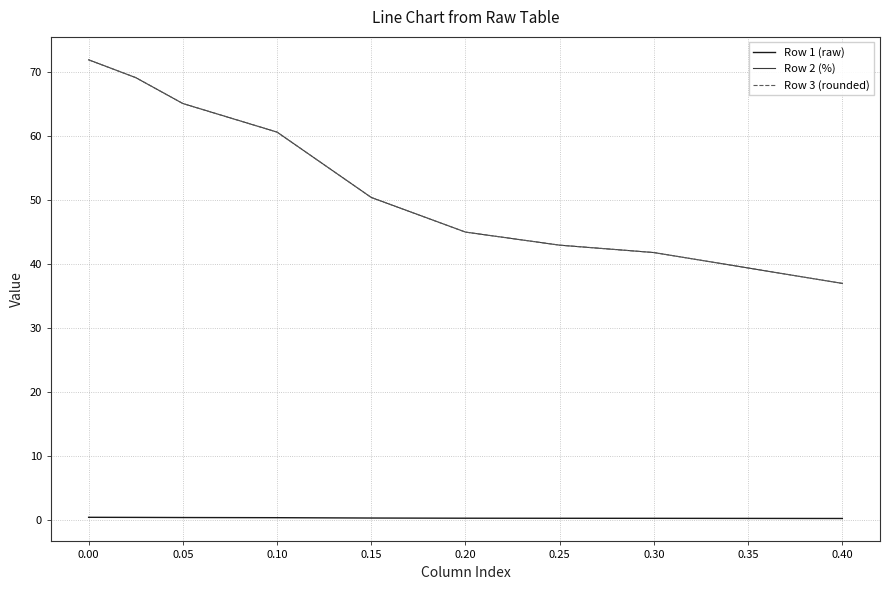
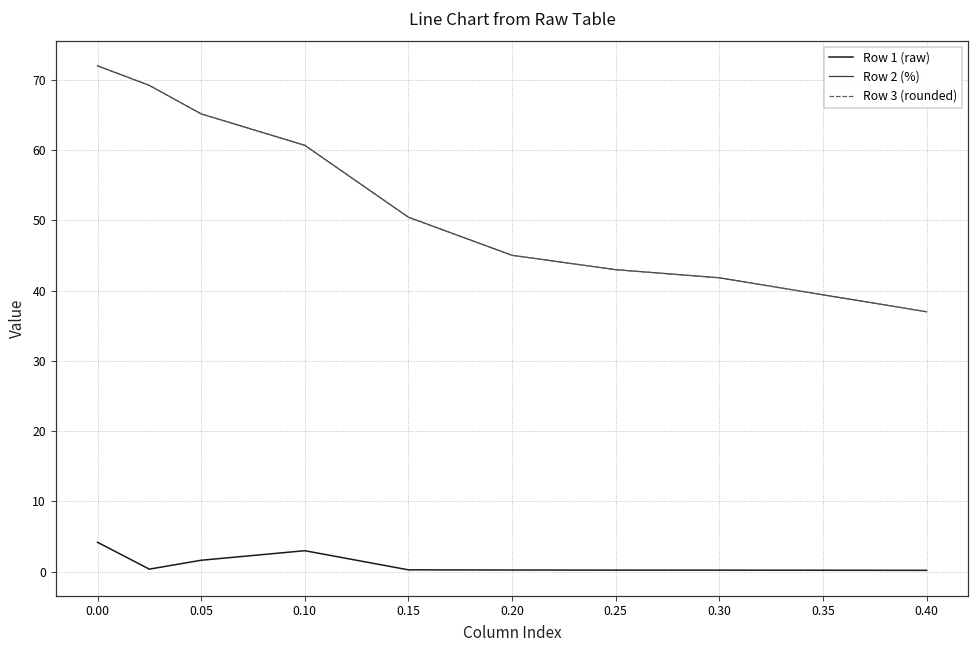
  {
    "Row 1 (raw)": {
-     "0.00": 0,
-     "0.05": 0,
-     "0.10": 0,
+     "0.00": 4,
+     "0.05": 2,
+     "0.10": 3,
      "0.15": 0,
      "0.20": 0,
      "0.25": 0,
      "0.30": 0,
      "0.40": 0
    },
    "Row 3 (rounded)": {
      "0.00": 72,
      "0.05": 65,
      "0.10": 61,
      "0.15": 50,
      "0.20": 45,
      "0.25": 43,
      "0.30": 42,
      "0.40": 37
    }
  }
